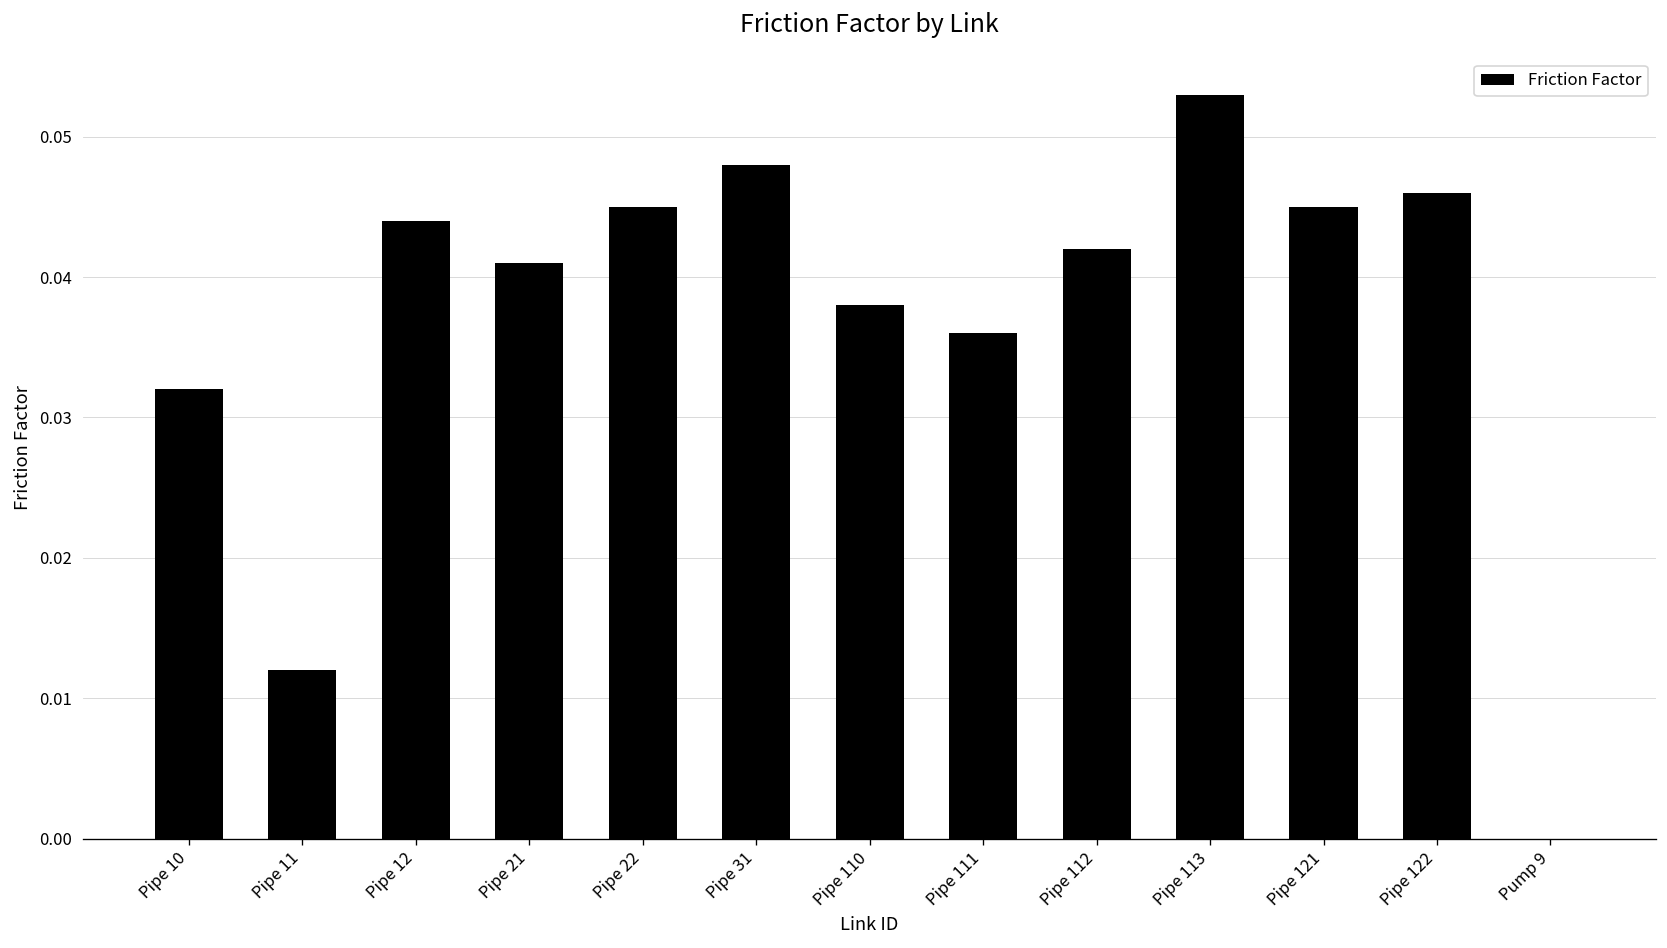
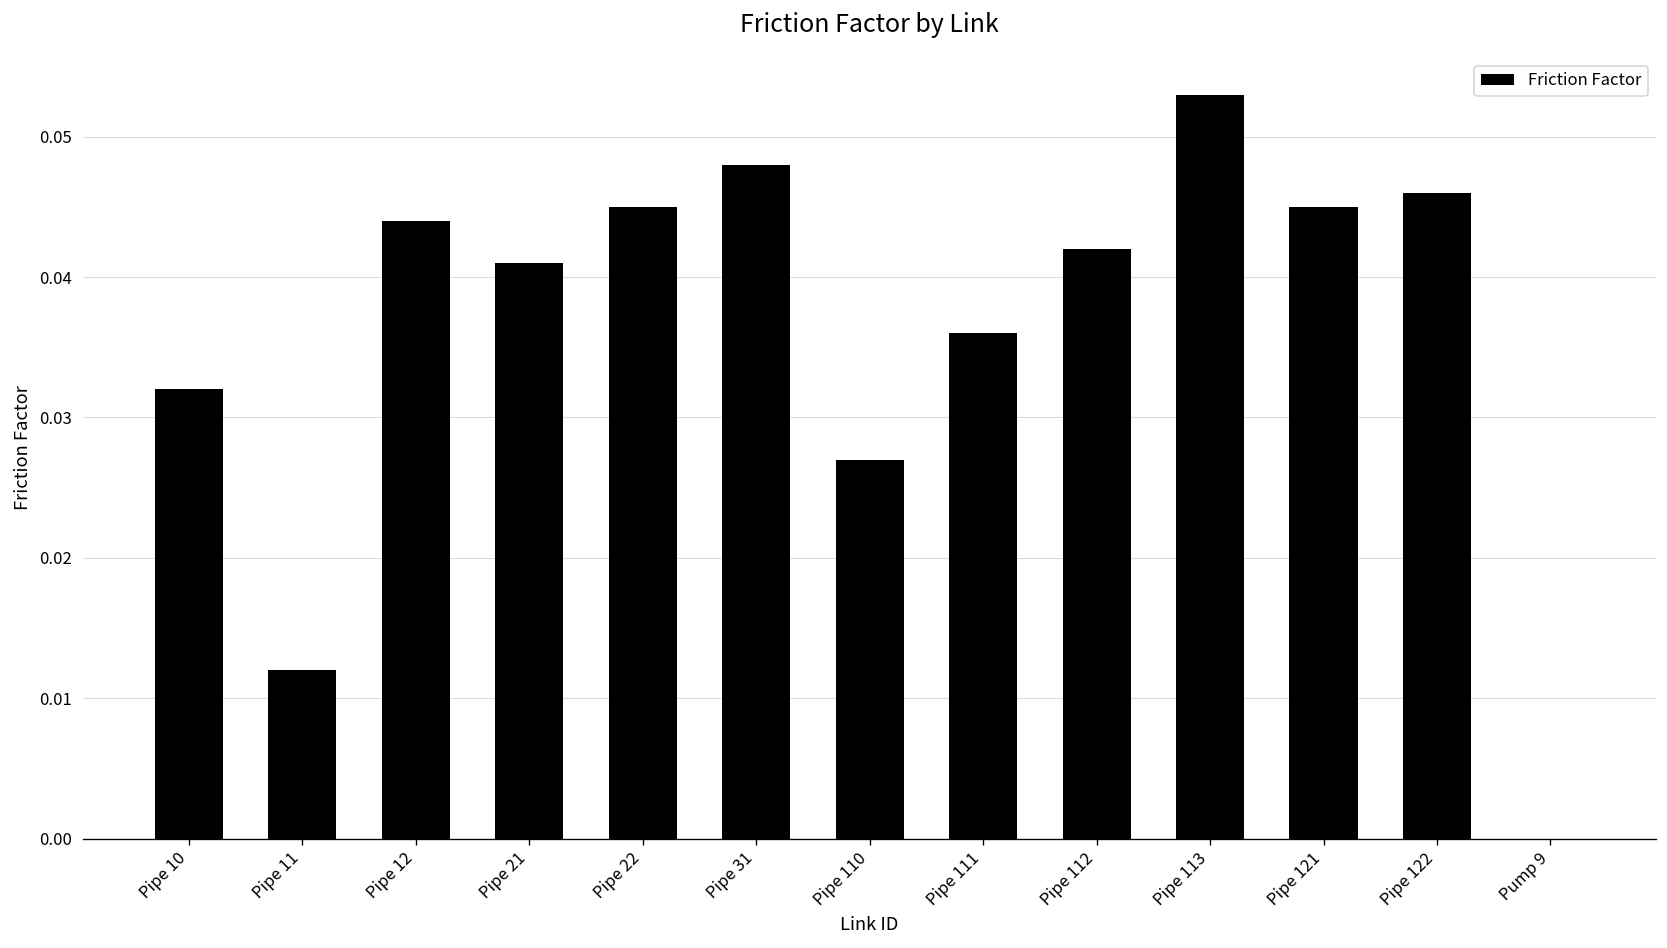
  {
    "Pipe 10": 0.032,
    "Pipe 11": 0.012,
    "Pipe 12": 0.044,
    "Pipe 21": 0.041,
    "Pipe 22": 0.045,
    "Pipe 31": 0.048,
-   "Pipe 110": 0.038,
+   "Pipe 110": 0.027,
    "Pipe 111": 0.036,
    "Pipe 112": 0.042,
    "Pipe 113": 0.053,
    "Pipe 121": 0.045,
    "Pipe 122": 0.046,
    "Pump 9": 0.000
  }
